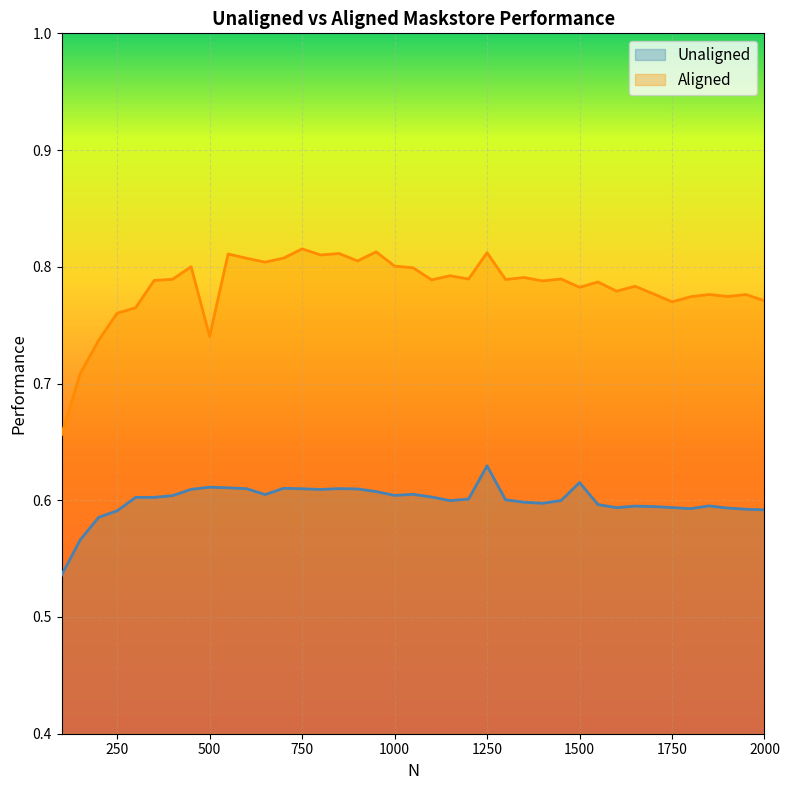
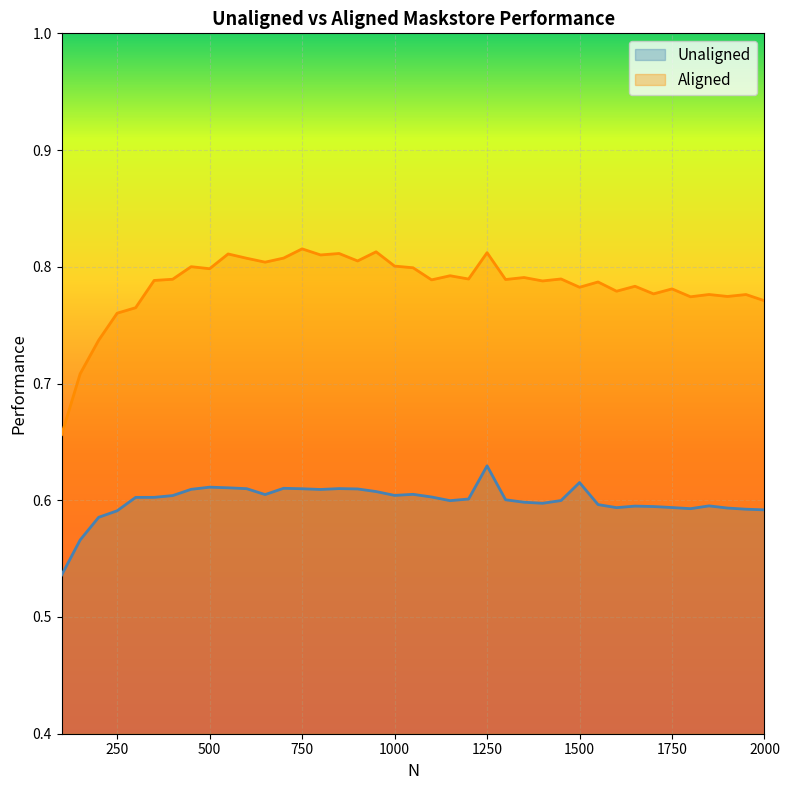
  {
    "Unaligned": {
      "250": 0.591,
      "500": 0.611,
      "750": 0.610,
      "1000": 0.604,
      "1250": 0.629,
      "1500": 0.615,
      "1750": 0.594,
      "2000": 0.592
    },
    "Aligned": {
      "250": 0.760,
-     "500": 0.740,
+     "500": 0.798,
      "750": 0.815,
      "1000": 0.801,
      "1250": 0.812,
      "1500": 0.782,
-     "1750": 0.770,
+     "1750": 0.781,
      "2000": 0.771
    }
  }
